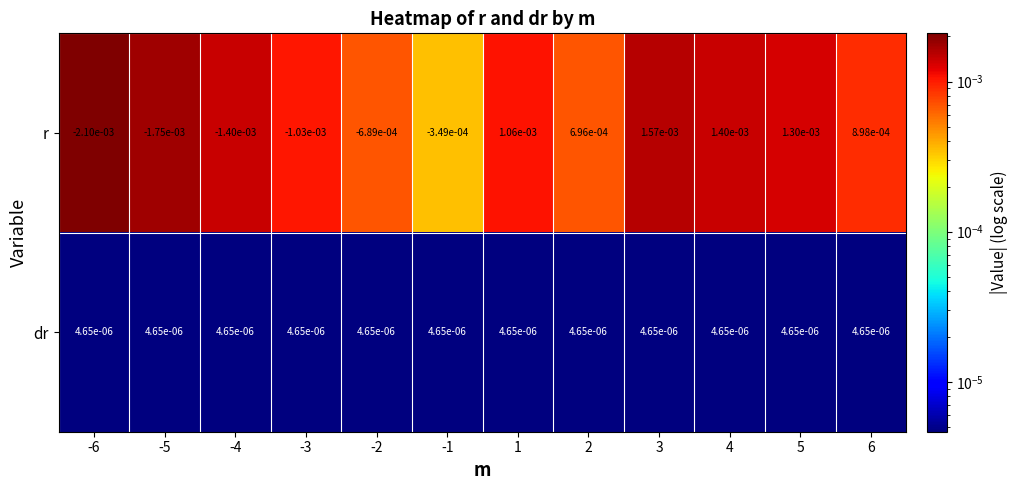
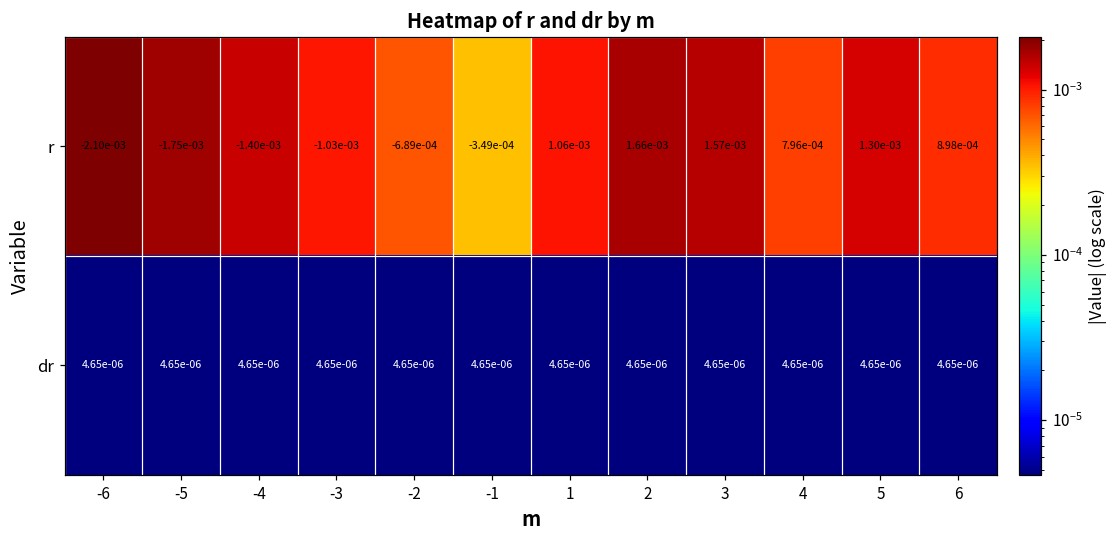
  {
    "r": {
      "-6": "-2.10e-03",
      "-5": "-1.75e-03",
      "-4": "-1.40e-03",
      "-3": "-1.03e-03",
      "-2": "-6.89e-04",
      "-1": "-3.49e-04",
      "1": "1.06e-03",
-     "2": "6.96e-04",
+     "2": "1.66e-03",
      "3": "1.57e-03",
-     "4": "1.40e-03",
+     "4": "7.96e-04",
      "5": "1.30e-03",
      "6": "8.98e-04"
    },
    "dr": {
      "-6": "4.65e-06",
      "-5": "4.65e-06",
      "-4": "4.65e-06",
      "-3": "4.65e-06",
      "-2": "4.65e-06",
      "-1": "4.65e-06",
      "1": "4.65e-06",
      "2": "4.65e-06",
      "3": "4.65e-06",
      "4": "4.65e-06",
      "5": "4.65e-06",
      "6": "4.65e-06"
    }
  }
